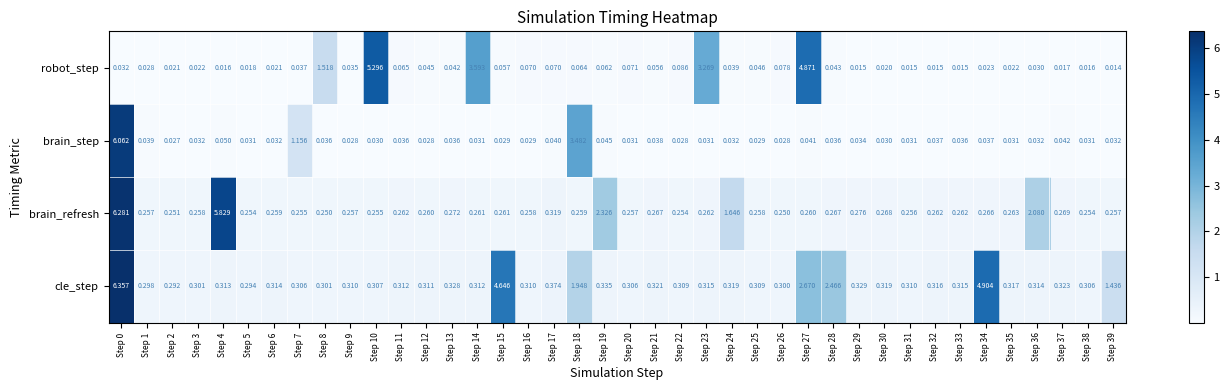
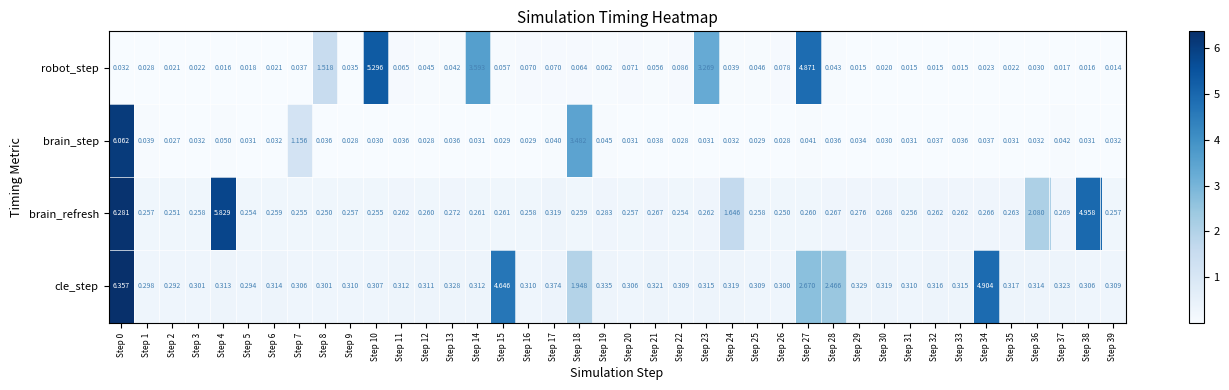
  {
    "robot_step": {
      "Step 0": 0.032,
      "Step 1": 0.028,
      "Step 2": 0.021,
      "Step 3": 0.022,
      "Step 4": 0.016,
      "Step 5": 0.018,
      "Step 6": 0.021,
      "Step 7": 0.037,
      "Step 8": 1.518,
      "Step 9": 0.035,
      "Step 10": 5.296,
      "Step 11": 0.065,
      "Step 12": 0.045,
      "Step 13": 0.042,
      "Step 15": 0.057,
      "Step 16": 0.070,
      "Step 17": 0.070,
      "Step 18": 0.064,
      "Step 19": 0.062,
      "Step 20": 0.071,
      "Step 21": 0.056,
      "Step 22": 0.086,
      "Step 24": 0.039,
      "Step 25": 0.046,
      "Step 26": 0.078,
      "Step 27": 4.871,
      "Step 28": 0.043,
      "Step 29": 0.015,
      "Step 30": 0.020,
      "Step 31": 0.015,
      "Step 32": 0.015,
      "Step 33": 0.015,
      "Step 34": 0.023,
      "Step 35": 0.022,
      "Step 36": 0.030,
      "Step 37": 0.017,
      "Step 38": 0.016,
      "Step 39": 0.014
    },
    "brain_step": {
      "Step 0": 6.062,
      "Step 1": 0.039,
      "Step 2": 0.027,
      "Step 3": 0.032,
      "Step 4": 0.050,
      "Step 5": 0.031,
      "Step 6": 0.032,
      "Step 7": 1.156,
      "Step 8": 0.036,
      "Step 9": 0.028,
      "Step 10": 0.030,
      "Step 11": 0.036,
      "Step 12": 0.028,
      "Step 13": 0.036,
      "Step 14": 0.031,
      "Step 15": 0.029,
      "Step 16": 0.029,
      "Step 17": 0.040,
      "Step 19": 0.045,
      "Step 20": 0.031,
      "Step 21": 0.038,
      "Step 22": 0.028,
      "Step 23": 0.031,
      "Step 24": 0.032,
      "Step 25": 0.029,
      "Step 26": 0.028,
      "Step 27": 0.041,
      "Step 28": 0.036,
      "Step 29": 0.034,
      "Step 30": 0.030,
      "Step 31": 0.031,
      "Step 32": 0.037,
      "Step 33": 0.036,
      "Step 34": 0.037,
      "Step 35": 0.031,
      "Step 36": 0.032,
      "Step 37": 0.042,
      "Step 38": 0.031,
      "Step 39": 0.032
    },
    "brain_refresh": {
      "Step 0": 6.281,
      "Step 1": 0.257,
      "Step 2": 0.251,
      "Step 3": 0.258,
      "Step 4": 5.829,
      "Step 5": 0.254,
      "Step 6": 0.259,
      "Step 7": 0.255,
      "Step 8": 0.250,
      "Step 9": 0.257,
      "Step 10": 0.255,
      "Step 11": 0.262,
      "Step 12": 0.260,
      "Step 13": 0.272,
      "Step 14": 0.261,
      "Step 15": 0.261,
      "Step 16": 0.258,
      "Step 17": 0.319,
      "Step 18": 0.259,
-     "Step 19": 2.326,
+     "Step 19": 0.283,
      "Step 20": 0.257,
      "Step 21": 0.267,
      "Step 22": 0.254,
      "Step 23": 0.262,
      "Step 24": 1.646,
      "Step 25": 0.258,
      "Step 26": 0.250,
      "Step 27": 0.260,
      "Step 28": 0.267,
      "Step 29": 0.276,
      "Step 30": 0.268,
      "Step 31": 0.256,
      "Step 32": 0.262,
      "Step 33": 0.262,
      "Step 34": 0.266,
      "Step 35": 0.263,
      "Step 36": 2.080,
      "Step 37": 0.269,
-     "Step 38": 0.254,
+     "Step 38": 4.958,
      "Step 39": 0.257
    },
    "cle_step": {
      "Step 0": 6.357,
      "Step 1": 0.298,
      "Step 2": 0.292,
      "Step 3": 0.301,
      "Step 4": 0.313,
      "Step 5": 0.294,
      "Step 6": 0.314,
      "Step 7": 0.306,
      "Step 8": 0.301,
      "Step 9": 0.310,
      "Step 10": 0.307,
      "Step 11": 0.312,
      "Step 12": 0.311,
      "Step 13": 0.328,
      "Step 14": 0.312,
      "Step 15": 4.646,
      "Step 16": 0.310,
      "Step 17": 0.374,
      "Step 18": 1.948,
      "Step 19": 0.335,
      "Step 20": 0.306,
      "Step 21": 0.321,
      "Step 22": 0.309,
      "Step 23": 0.315,
      "Step 24": 0.319,
      "Step 25": 0.309,
      "Step 26": 0.300,
      "Step 27": 2.670,
      "Step 28": 2.466,
      "Step 29": 0.329,
      "Step 30": 0.319,
      "Step 31": 0.310,
      "Step 32": 0.316,
      "Step 33": 0.315,
      "Step 34": 4.904,
      "Step 35": 0.317,
      "Step 36": 0.314,
      "Step 37": 0.323,
      "Step 38": 0.306,
-     "Step 39": 1.436
+     "Step 39": 0.309
    }
  }
